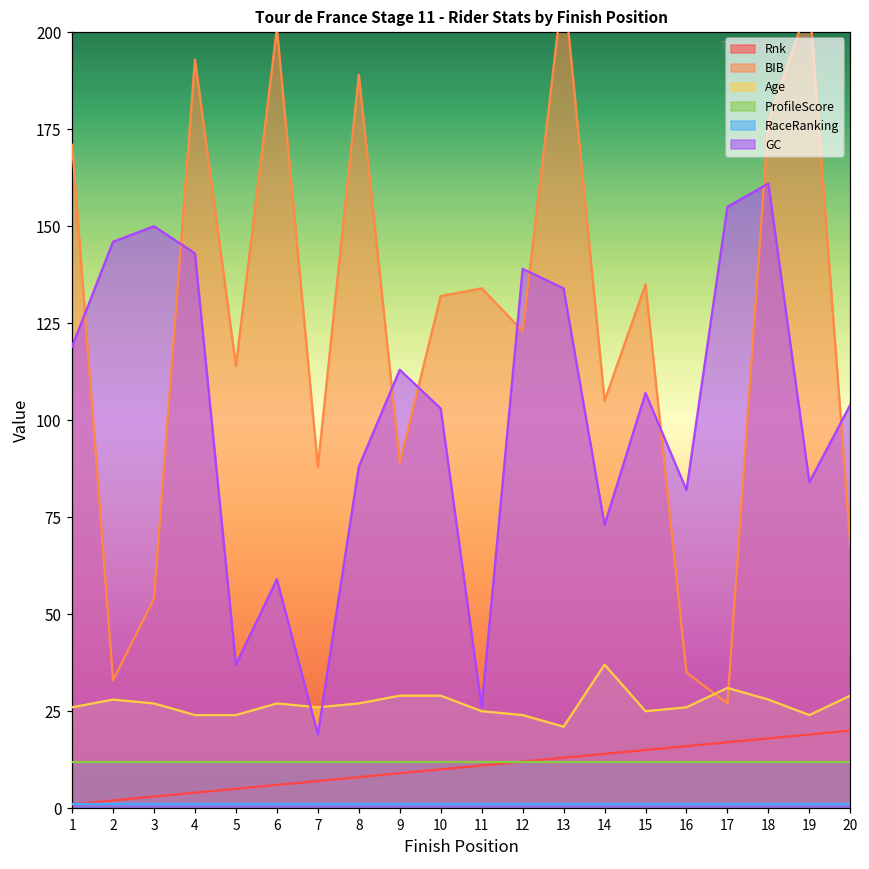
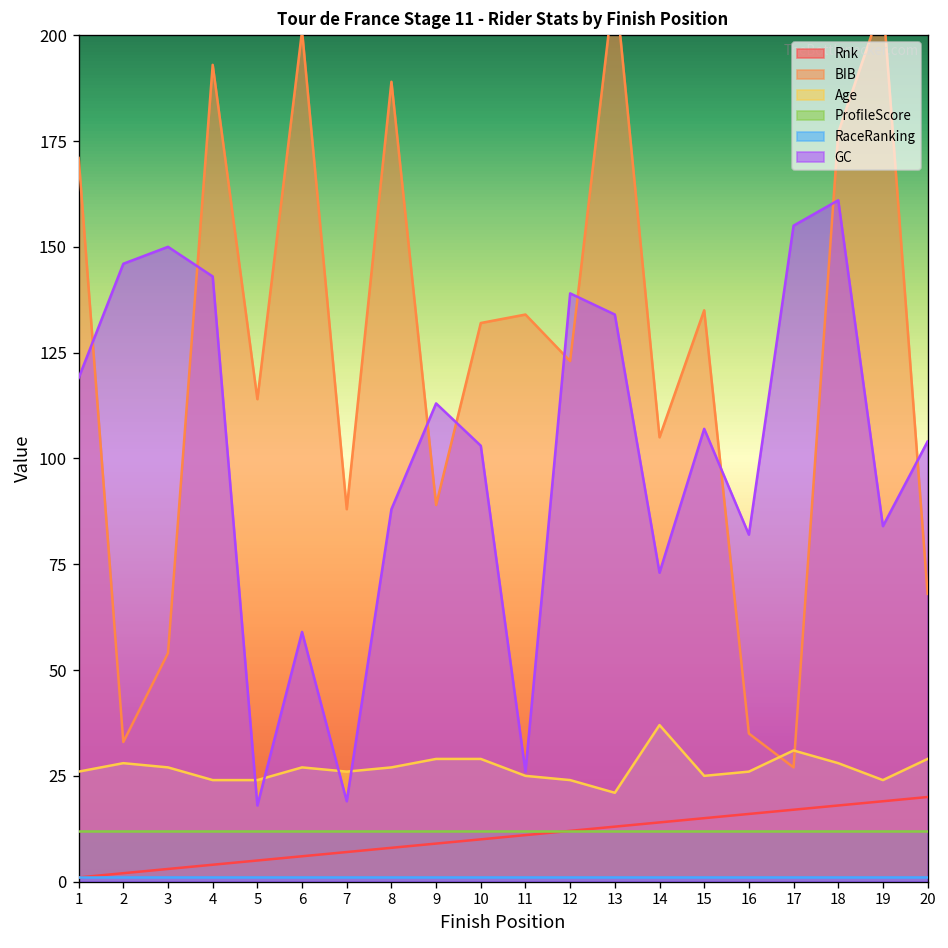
  {
    "ProfileScore": {
      "1": 12,
      "2": 12,
      "3": 12,
      "4": 12,
      "5": 12,
      "6": 12,
      "7": 12,
      "8": 12,
      "9": 12,
      "10": 12,
      "11": 12,
      "13": 12,
      "14": 12,
      "15": 12,
      "16": 12,
      "17": 12,
      "18": 12,
      "19": 12,
      "20": 12
    },
    "RaceRanking": {
      "2": 1,
      "3": 1,
      "4": 1,
      "5": 1,
      "6": 1,
      "7": 1,
      "8": 1,
      "9": 1,
      "10": 1,
      "11": 1,
      "12": 1,
      "13": 1,
      "14": 1,
      "15": 1,
      "16": 1,
      "17": 1,
      "18": 1,
      "19": 1,
      "20": 1
    },
    "GC": {
      "1": 119,
      "2": 146,
      "3": 150,
      "4": 143,
-     "5": 37,
+     "5": 18,
      "6": 59,
      "7": 19,
      "8": 88,
      "9": 113,
      "10": 103,
      "11": 26,
      "12": 139,
      "13": 134,
      "14": 73,
      "15": 107,
      "16": 82,
      "17": 155,
      "18": 161,
      "19": 84,
      "20": 104
    }
  }
